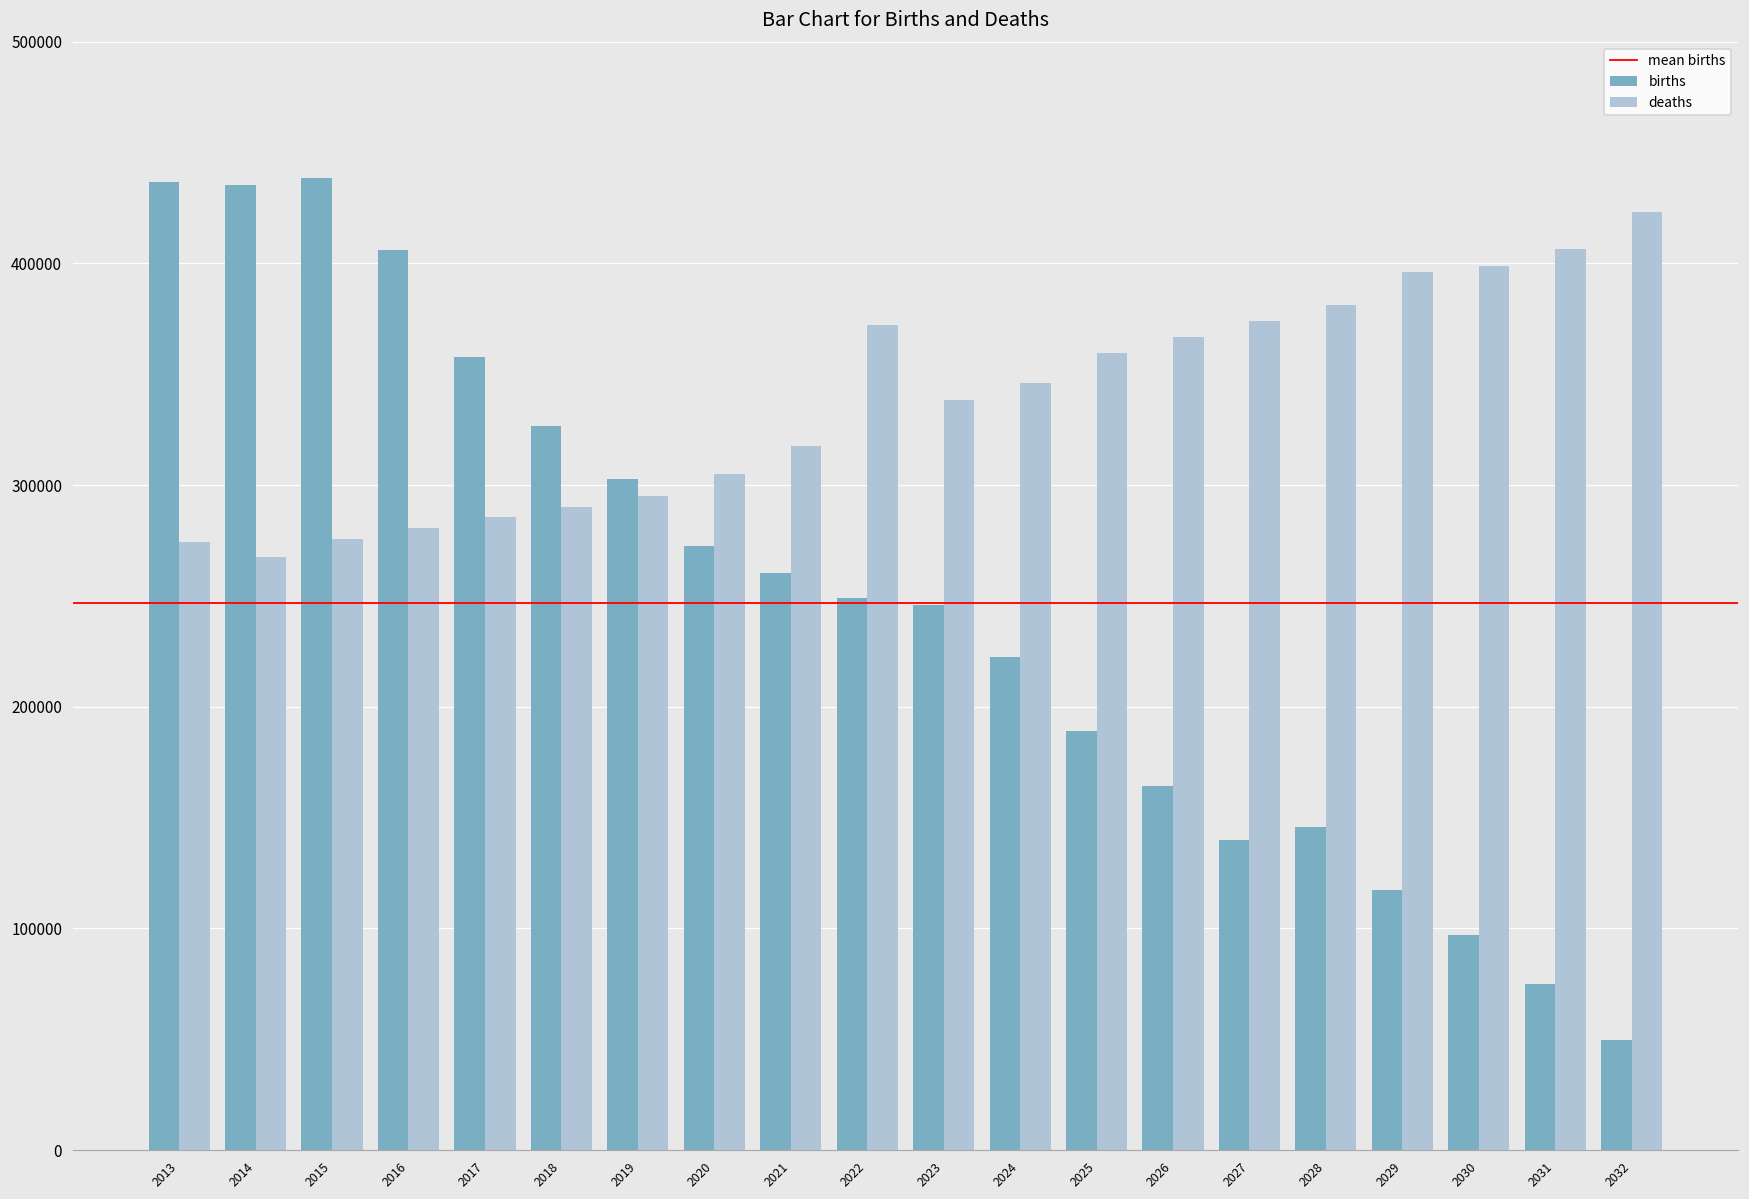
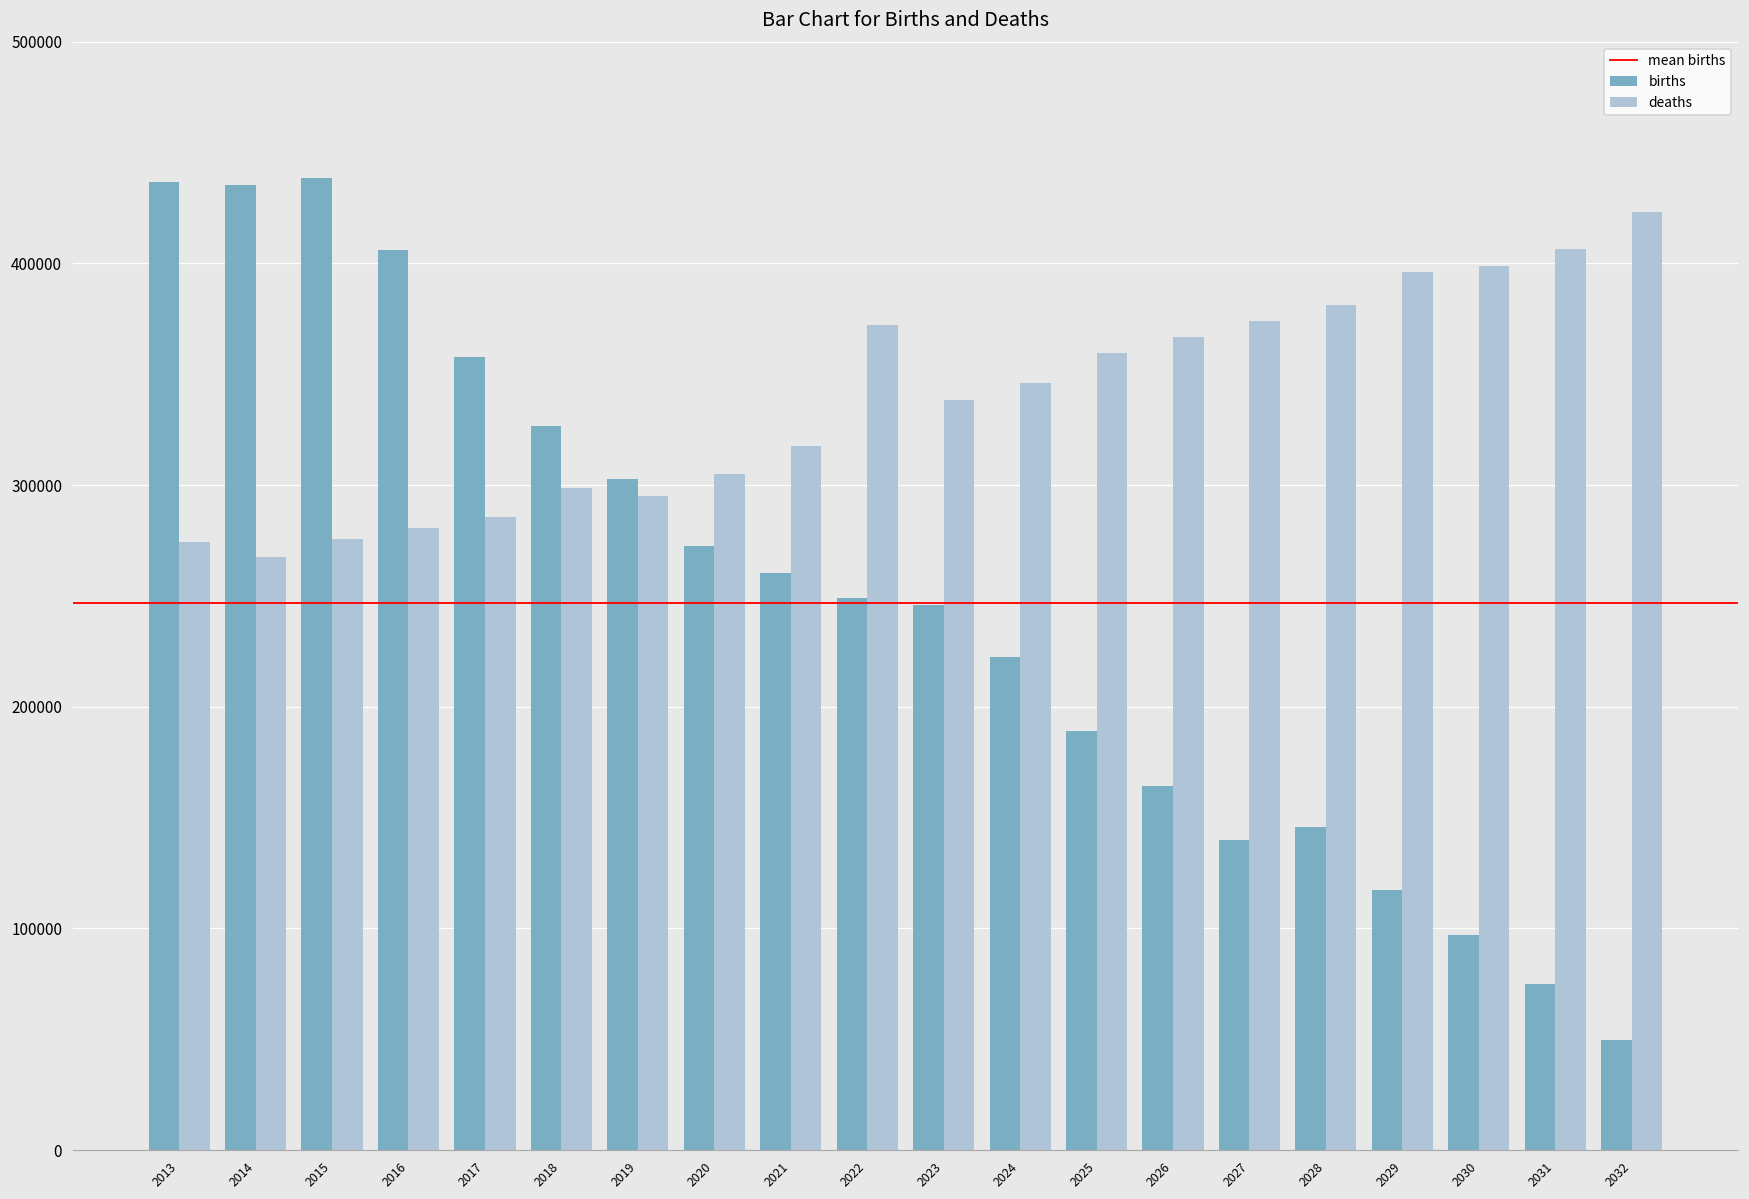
  {
    "births": {
      "2013": 437000,
      "2014": 435000,
      "2015": 438000,
      "2016": 406000,
      "2017": 358000,
      "2018": 327000,
      "2019": 303000,
      "2020": 272000,
      "2021": 261000,
      "2022": 249000,
      "2023": 246000,
      "2024": 222000,
      "2025": 189000,
      "2026": 164000,
      "2027": 140000,
      "2028": 146000,
      "2029": 117000,
      "2030": 97000,
      "2031": 75000,
      "2032": 50000
    },
    "deaths": {
      "2013": 274000,
      "2014": 268000,
      "2015": 276000,
      "2016": 281000,
      "2017": 286000,
-     "2018": 290000,
+     "2018": 299000,
      "2019": 295000,
      "2020": 305000,
      "2021": 318000,
      "2022": 372000,
      "2023": 339000,
      "2024": 346000,
      "2025": 360000,
      "2026": 367000,
      "2027": 374000,
      "2028": 381000,
      "2029": 396000,
      "2030": 399000,
      "2031": 407000,
      "2032": 423000
    }
  }
